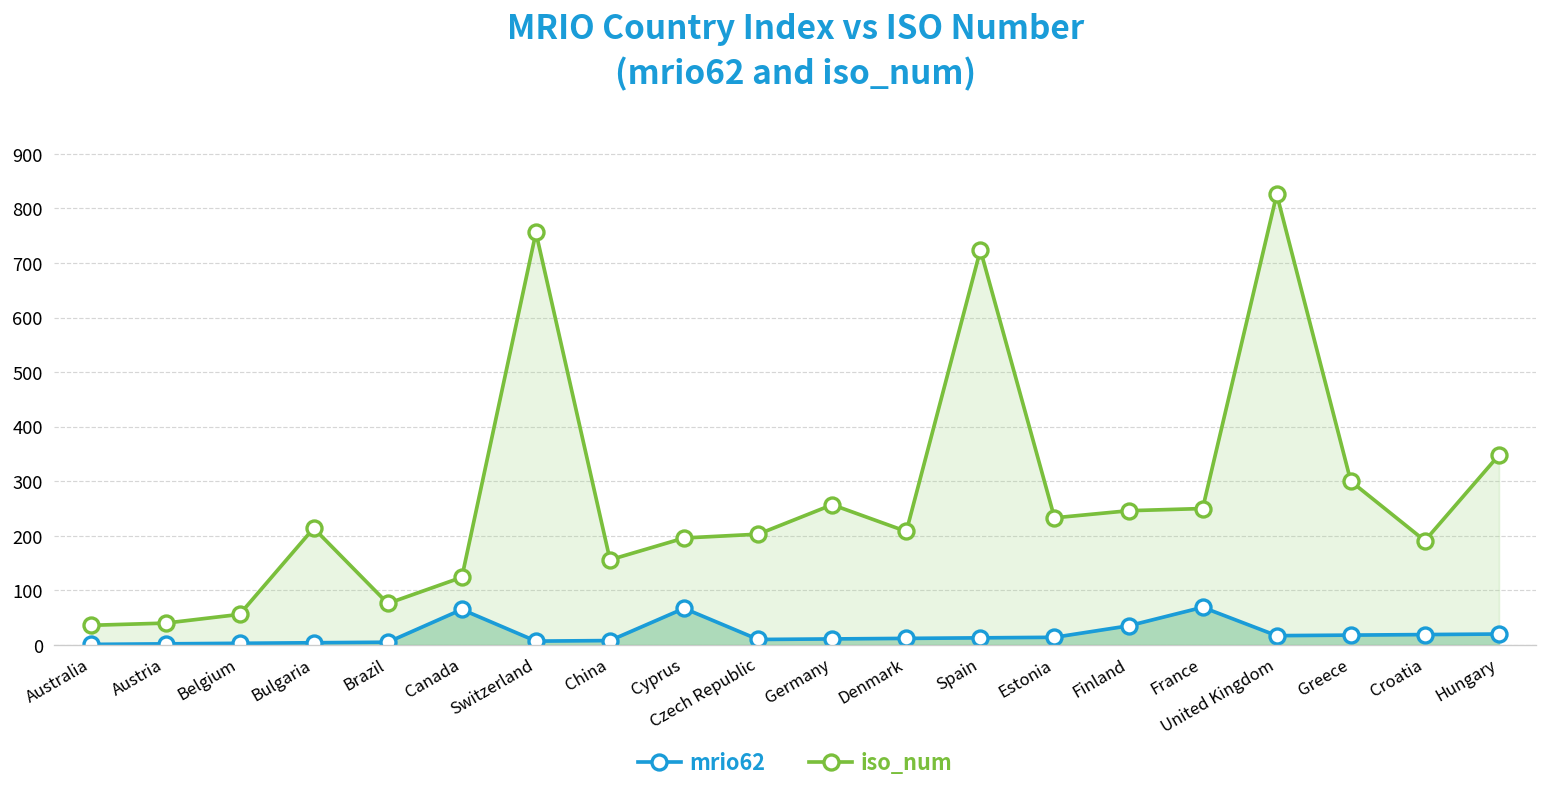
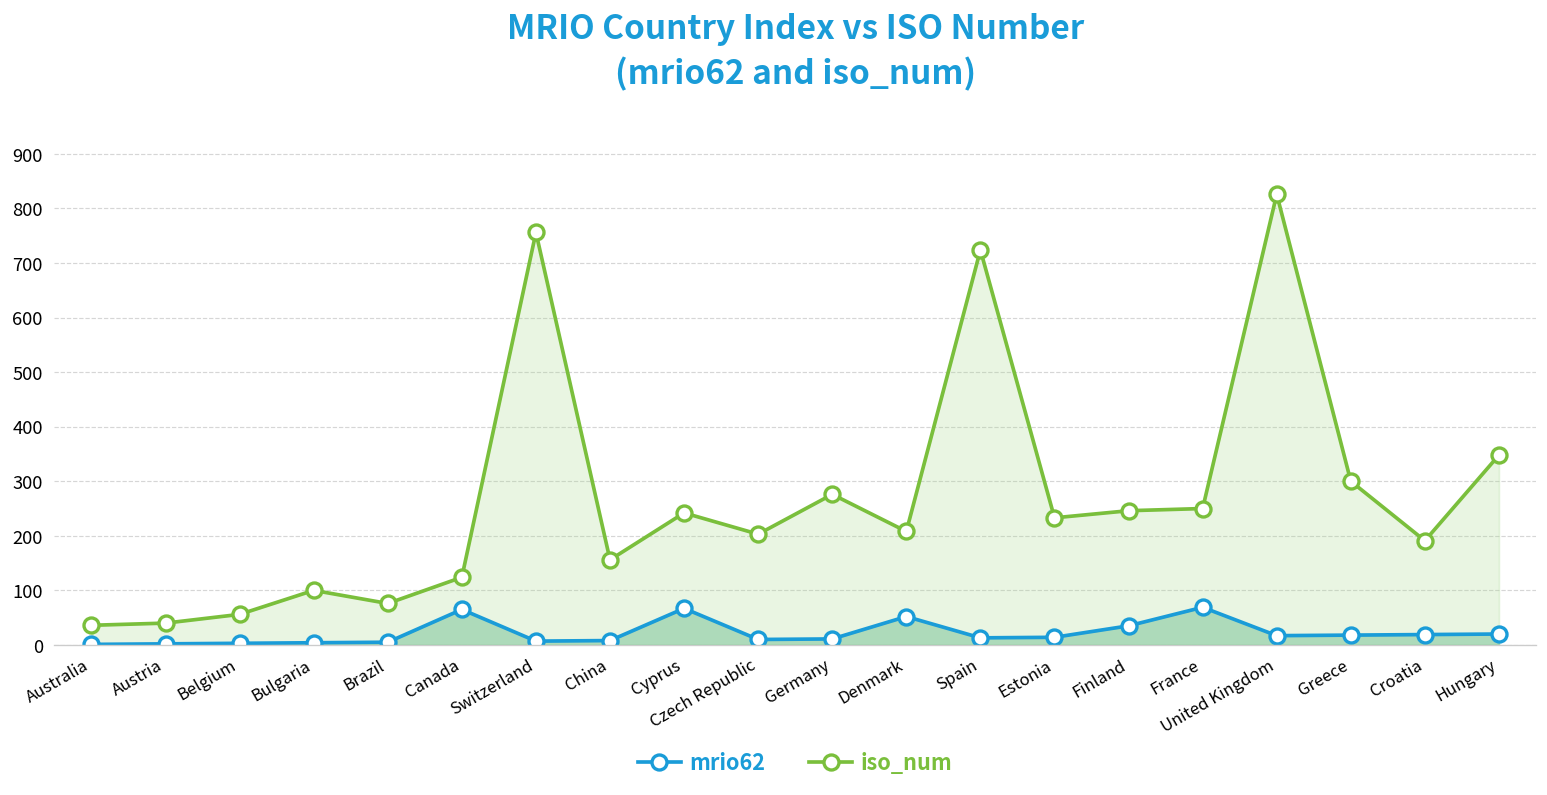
  {
    "mrio62": {
      "Australia": 0,
      "Austria": 0,
      "Belgium": 0,
      "Bulgaria": 0,
      "Brazil": 10,
      "Canada": 70,
      "Switzerland": 10,
      "China": 10,
      "Cyprus": 70,
      "Czech Republic": 10,
      "Germany": 10,
-     "Denmark": 10,
+     "Denmark": 50,
      "Spain": 10,
      "Estonia": 10,
      "Finland": 40,
      "France": 70,
      "United Kingdom": 20,
      "Greece": 20,
      "Croatia": 20,
      "Hungary": 20
    },
    "iso_num": {
      "Australia": 40,
      "Austria": 40,
      "Belgium": 60,
-     "Bulgaria": 210,
+     "Bulgaria": 100,
      "Brazil": 80,
      "Canada": 120,
      "Switzerland": 760,
      "China": 160,
-     "Cyprus": 200,
+     "Cyprus": 240,
      "Czech Republic": 200,
-     "Germany": 260,
+     "Germany": 280,
      "Denmark": 210,
      "Spain": 720,
      "Estonia": 230,
      "Finland": 250,
      "France": 250,
      "United Kingdom": 830,
      "Greece": 300,
      "Croatia": 190,
      "Hungary": 350
    }
  }
